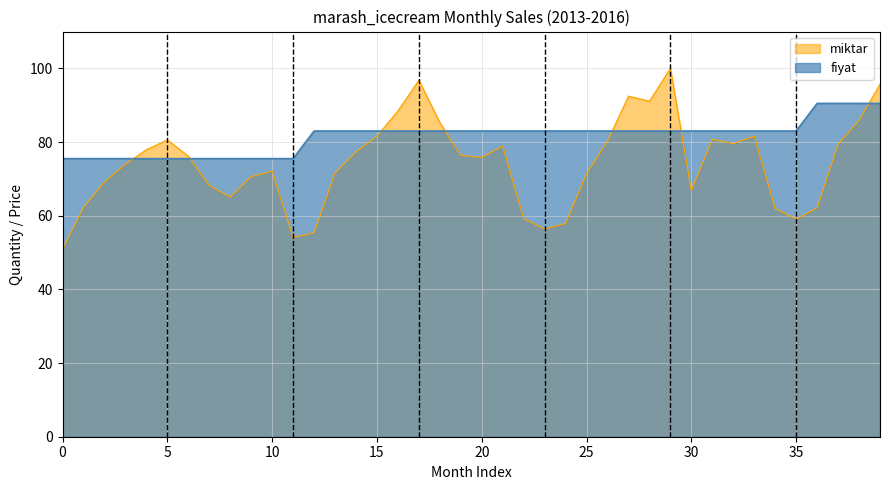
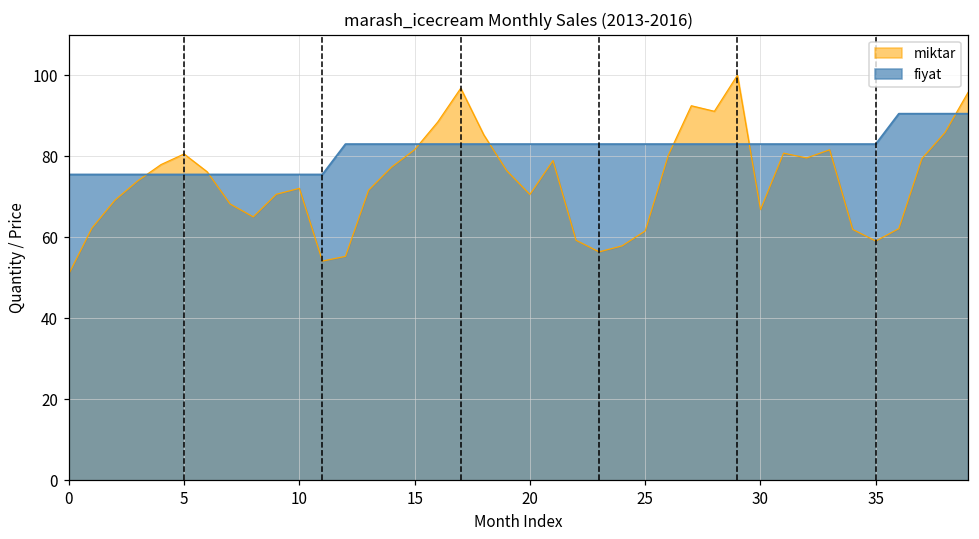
  {
    "miktar": {
      "0": 51,
      "5": 81,
      "10": 72,
      "15": 82,
-     "20": 76,
-     "25": 71,
+     "20": 71,
+     "25": 62,
      "30": 67,
      "35": 59
    },
    "fiyat": {
      "0": 76,
      "5": 76,
      "10": 76,
      "15": 83,
      "20": 83,
      "25": 83,
      "30": 83,
      "35": 83
    }
  }
